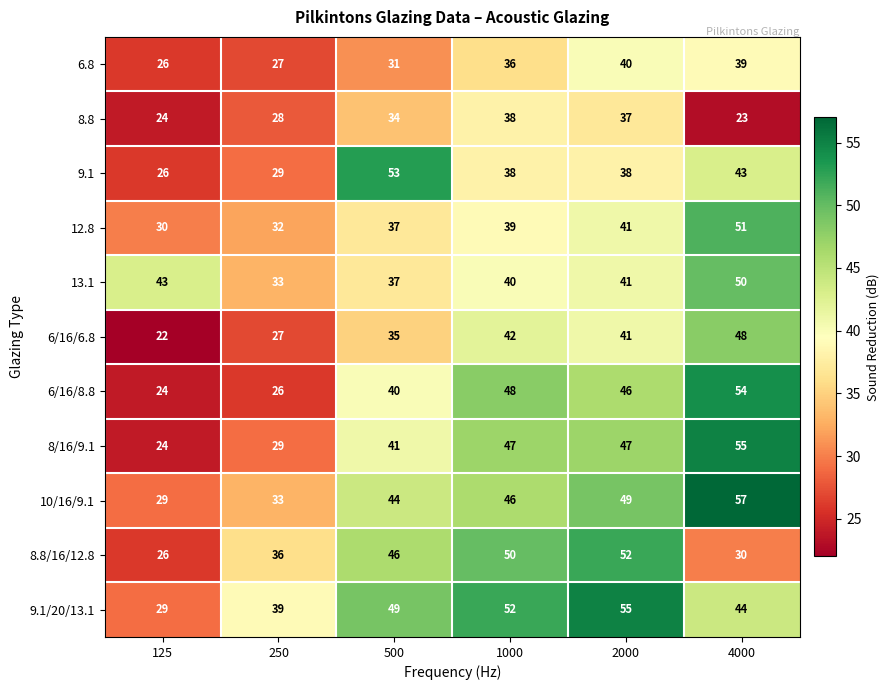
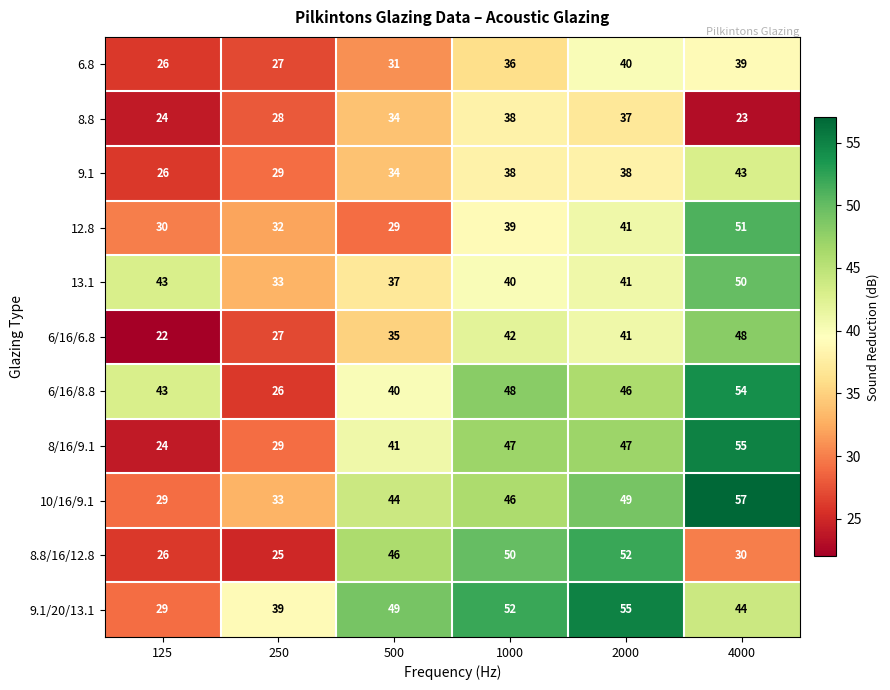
  {
    "6.8": {
      "125": 26,
      "250": 27,
      "500": 31,
      "1000": 36,
      "2000": 40,
      "4000": 39
    },
    "8.8": {
      "125": 24,
      "250": 28,
      "500": 34,
      "1000": 38,
      "2000": 37,
      "4000": 23
    },
    "9.1": {
      "125": 26,
      "250": 29,
-     "500": 53,
+     "500": 34,
      "1000": 38,
      "2000": 38,
      "4000": 43
    },
    "12.8": {
      "125": 30,
      "250": 32,
-     "500": 37,
+     "500": 29,
      "1000": 39,
      "2000": 41,
      "4000": 51
    },
    "13.1": {
      "125": 43,
      "250": 33,
      "500": 37,
      "1000": 40,
      "2000": 41,
      "4000": 50
    },
    "6/16/6.8": {
      "125": 22,
      "250": 27,
      "500": 35,
      "1000": 42,
      "2000": 41,
      "4000": 48
    },
    "6/16/8.8": {
-     "125": 24,
+     "125": 43,
      "250": 26,
      "500": 40,
      "1000": 48,
      "2000": 46,
      "4000": 54
    },
    "8/16/9.1": {
      "125": 24,
      "250": 29,
      "500": 41,
      "1000": 47,
      "2000": 47,
      "4000": 55
    },
    "10/16/9.1": {
      "125": 29,
      "250": 33,
      "500": 44,
      "1000": 46,
      "2000": 49,
      "4000": 57
    },
    "8.8/16/12.8": {
      "125": 26,
-     "250": 36,
+     "250": 25,
      "500": 46,
      "1000": 50,
      "2000": 52,
      "4000": 30
    },
    "9.1/20/13.1": {
      "125": 29,
      "250": 39,
      "500": 49,
      "1000": 52,
      "2000": 55,
      "4000": 44
    }
  }
